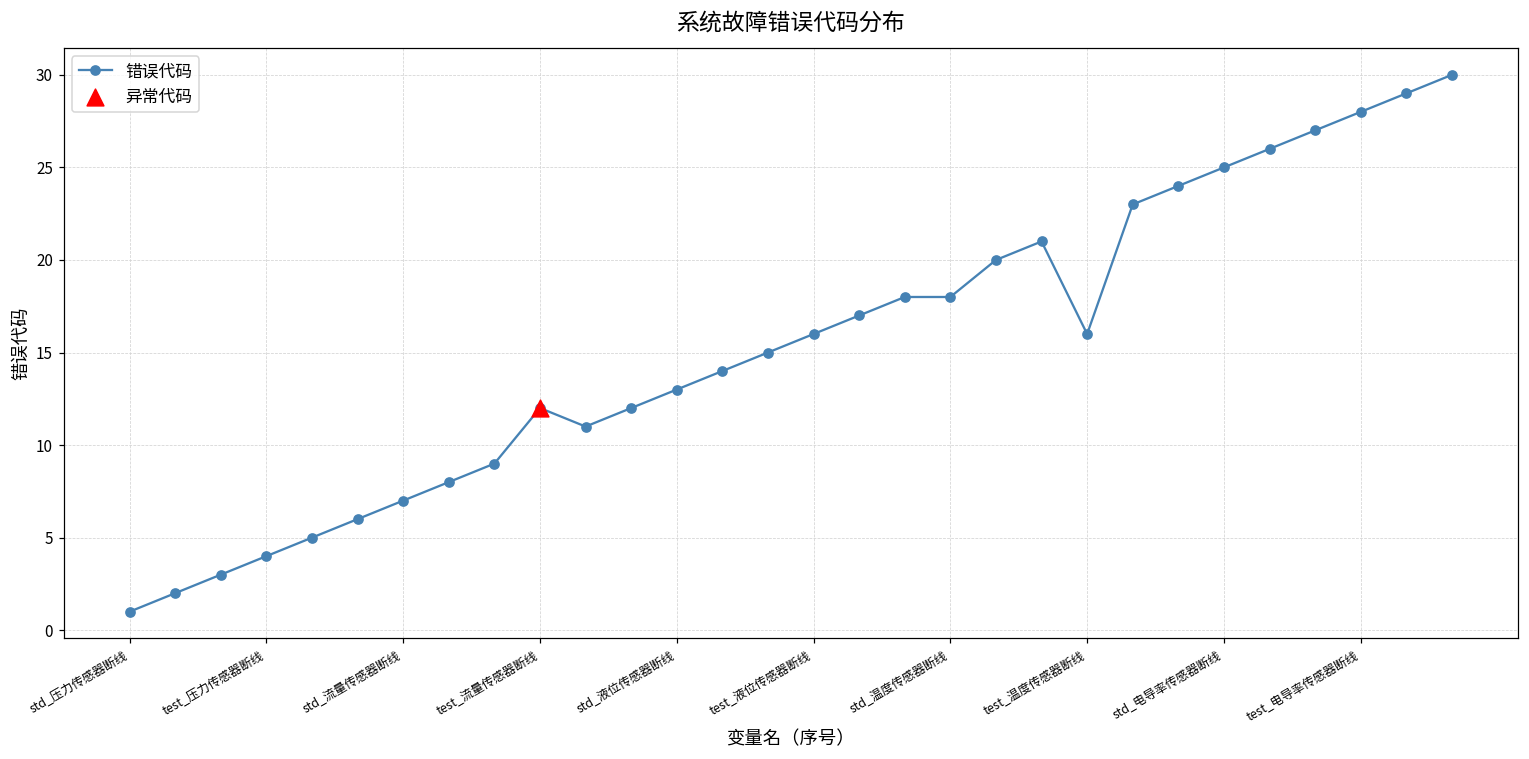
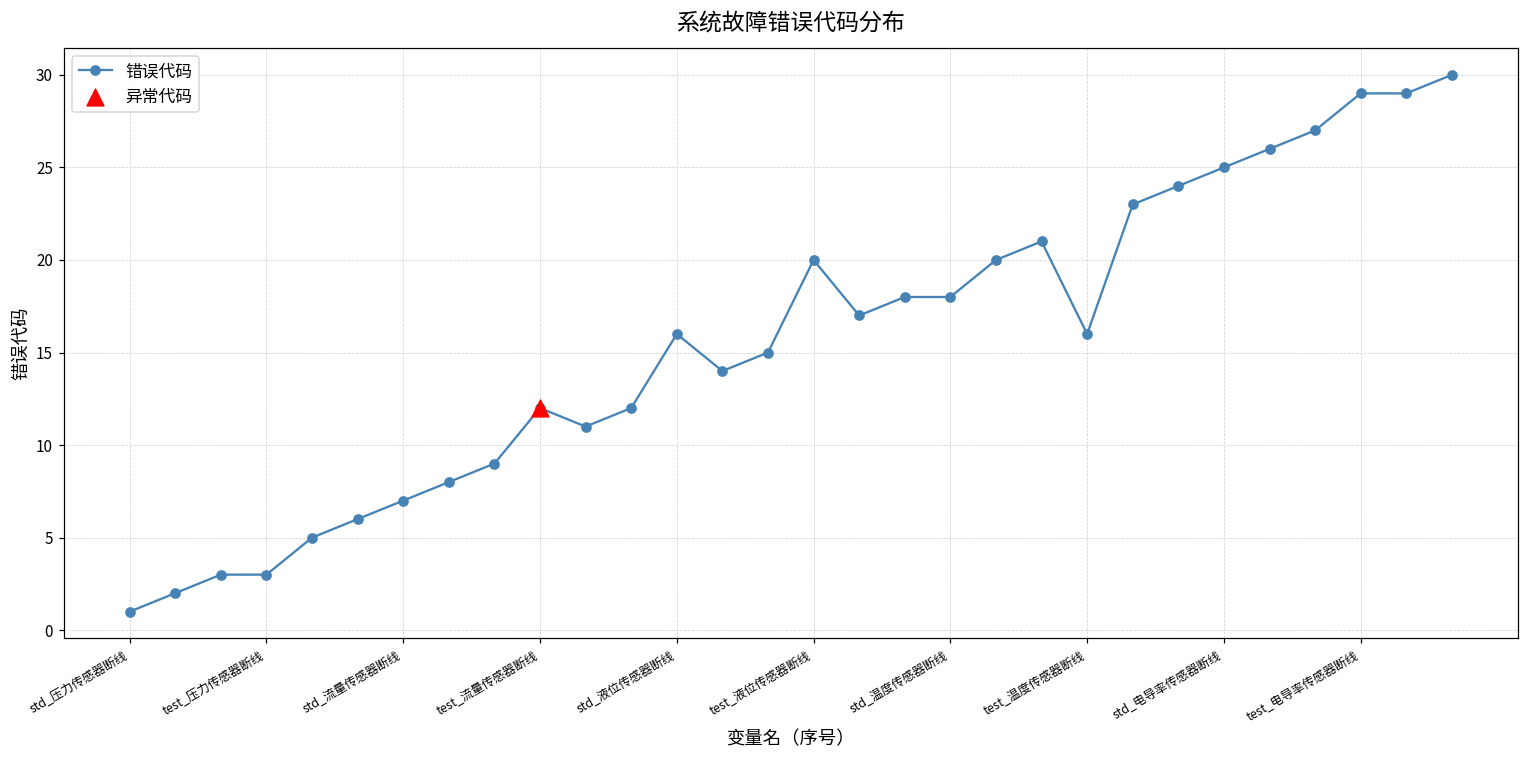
  {
    "错误代码": {
      "std_压力传感器断线": 1,
-     "test_压力传感器断线": 4,
+     "test_压力传感器断线": 3,
      "std_流量传感器断线": 7,
-     "std_液位传感器断线": 13,
-     "test_液位传感器断线": 16,
+     "std_液位传感器断线": 16,
+     "test_液位传感器断线": 20,
      "std_温度传感器断线": 18,
      "test_温度传感器断线": 16,
      "std_电导率传感器断线": 25,
-     "test_电导率传感器断线": 28
+     "test_电导率传感器断线": 29
    }
  }
